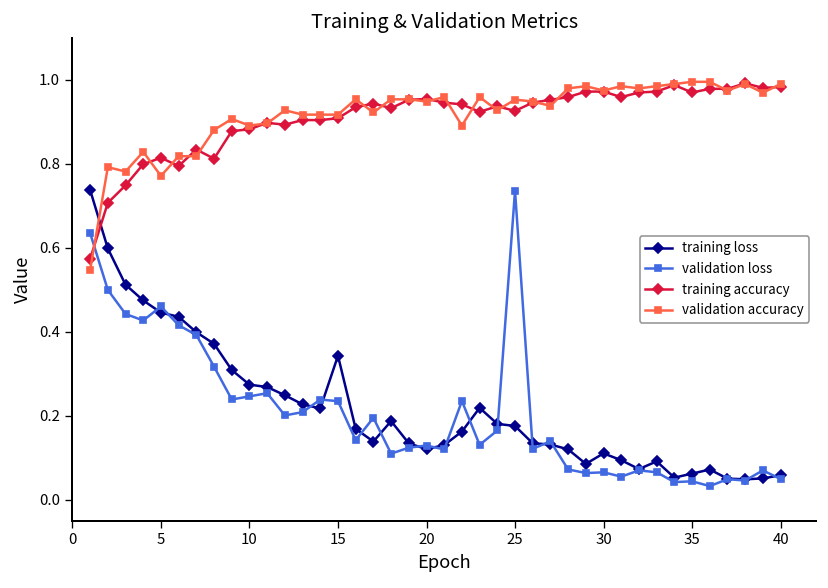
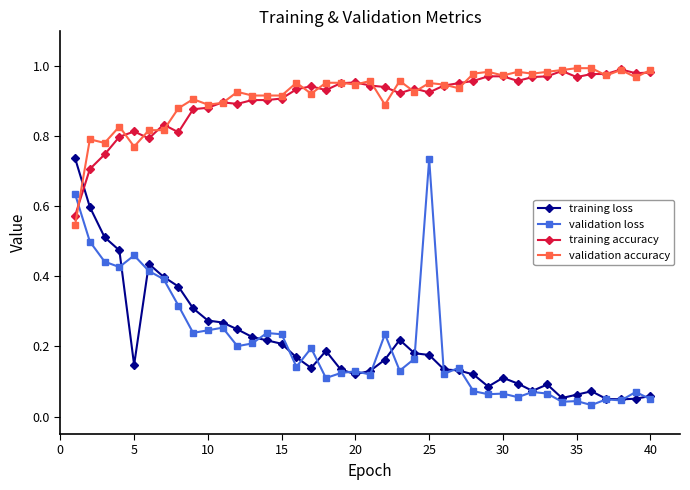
  {
    "training loss": {
-     "5": 0.45,
+     "5": 0.15,
      "10": 0.27,
-     "15": 0.34,
+     "15": 0.21,
      "20": 0.12,
      "25": 0.18,
      "30": 0.11,
      "35": 0.06,
      "40": 0.06
    },
    "validation loss": {
      "5": 0.46,
      "10": 0.25,
      "15": 0.23,
      "20": 0.13,
      "25": 0.74,
      "30": 0.07,
      "35": 0.04,
      "40": 0.05
    },
    "training accuracy": {
      "5": 0.81,
      "10": 0.88,
      "15": 0.91,
      "25": 0.93,
      "35": 0.97
    },
    "validation accuracy": {
      "5": 0.77,
      "10": 0.89,
      "15": 0.92,
      "25": 0.95,
      "35": 0.99
    }
  }
